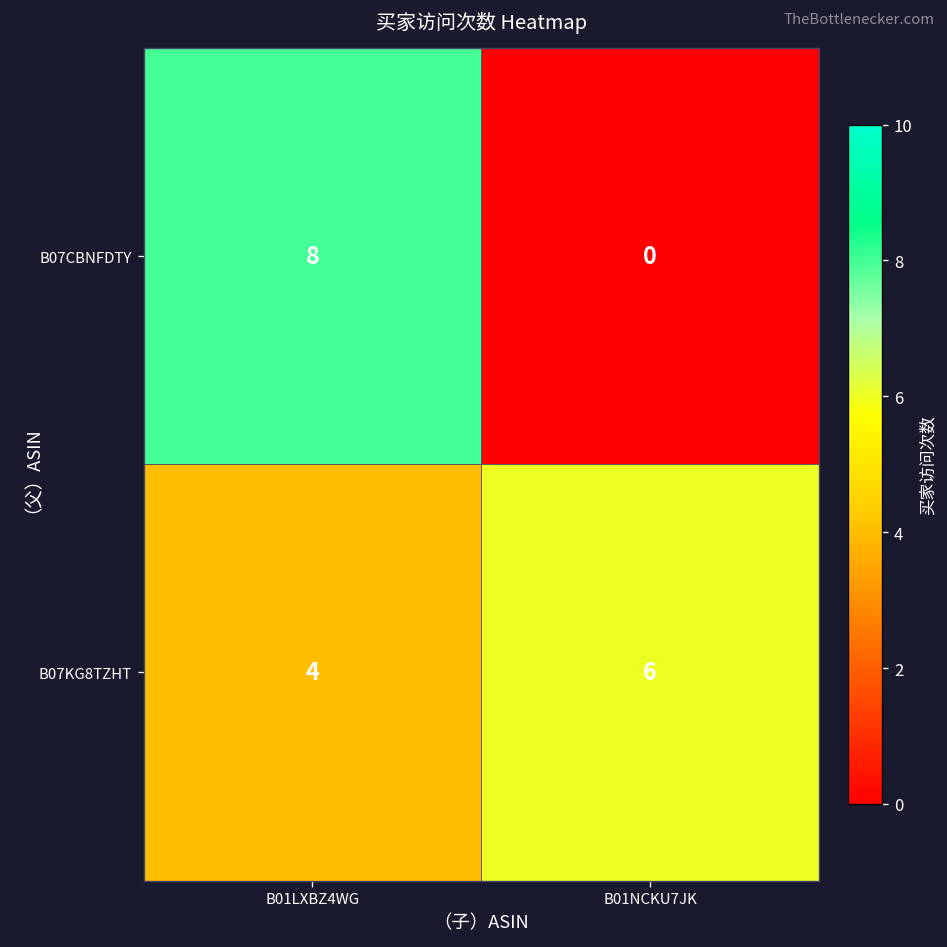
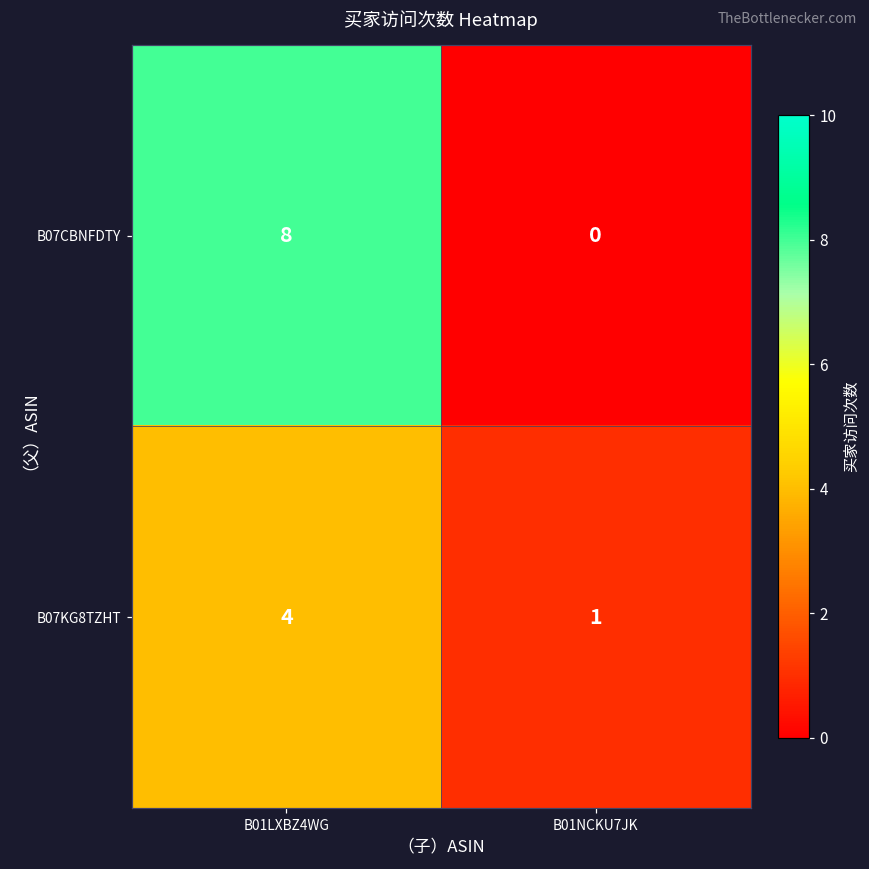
  {
    "B07CBNFDTY": {
      "B01LXBZ4WG": 8,
      "B01NCKU7JK": 0
    },
    "B07KG8TZHT": {
      "B01LXBZ4WG": 4,
-     "B01NCKU7JK": 6
+     "B01NCKU7JK": 1
    }
  }
